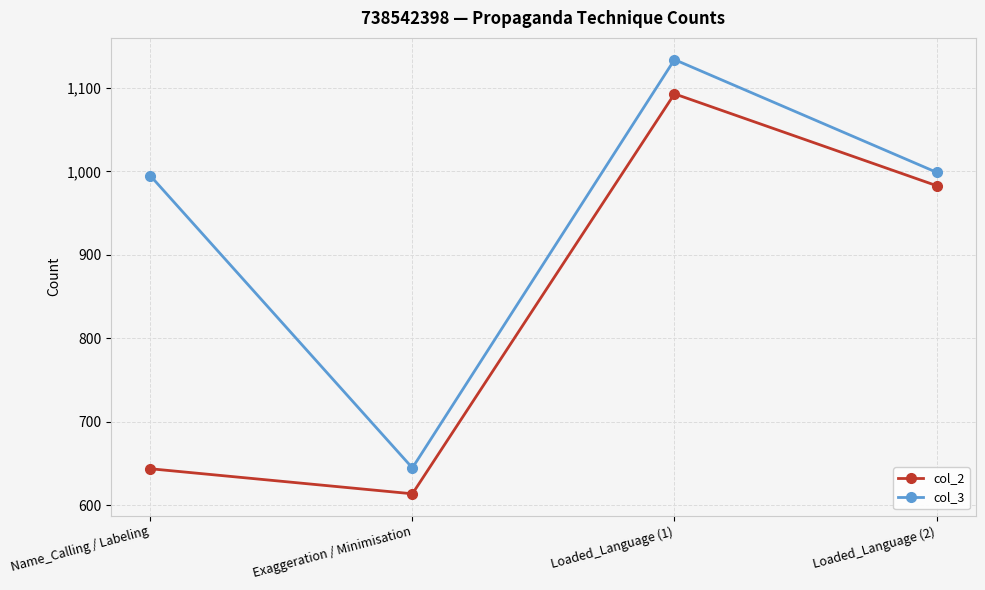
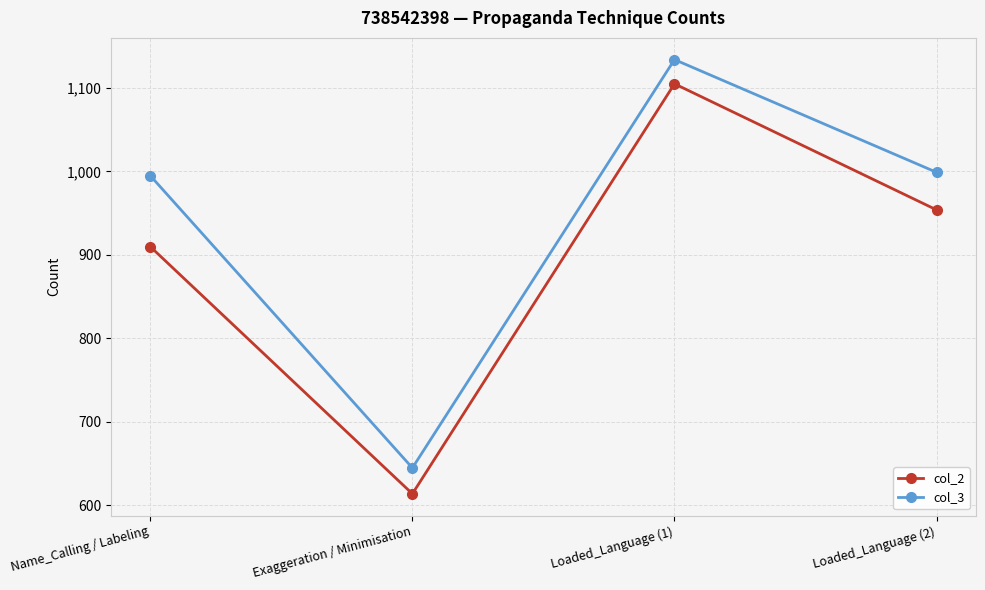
  {
    "col_2": {
-     "Name_Calling / Labeling": "640",
+     "Name_Calling / Labeling": "910",
      "Exaggeration / Minimisation": "610",
-     "Loaded_Language (1)": "1,090",
-     "Loaded_Language (2)": "980"
+     "Loaded_Language (1)": "1,110",
+     "Loaded_Language (2)": "950"
    },
    "col_3": {
      "Name_Calling / Labeling": "1,000",
      "Exaggeration / Minimisation": "650",
      "Loaded_Language (1)": "1,130",
      "Loaded_Language (2)": "1,000"
    }
  }
